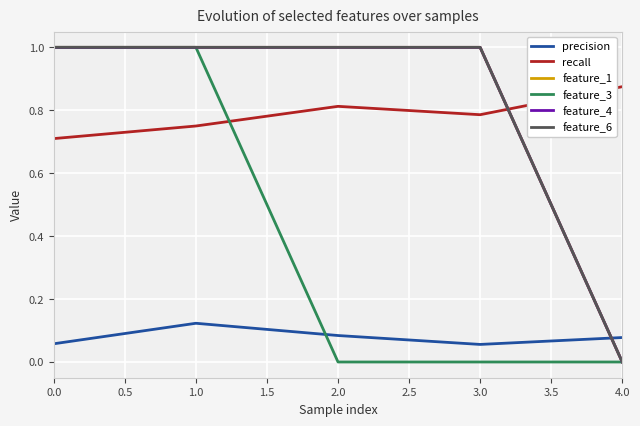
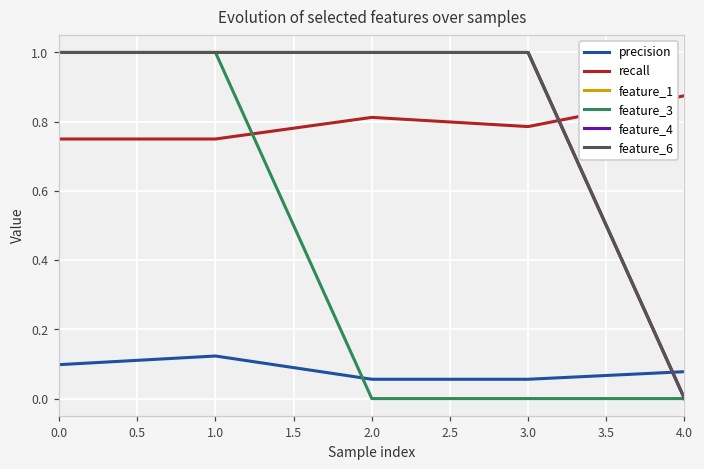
  {
    "precision": {
-     "0.0": 0.06,
+     "0.0": 0.10,
      "1.0": 0.12,
-     "2.0": 0.08,
+     "2.0": 0.06,
      "3.0": 0.06,
      "4.0": 0.08
    },
    "recall": {
-     "0.0": 0.71,
+     "0.0": 0.75,
      "1.0": 0.75,
      "2.0": 0.81,
      "3.0": 0.79,
      "4.0": 0.88
    },
    "feature_6": {
      "2.0": 1.00,
      "3.0": 1.00
    },
    "feature_3": {
      "2.0": 0.00,
      "3.0": 0.00
    }
  }
